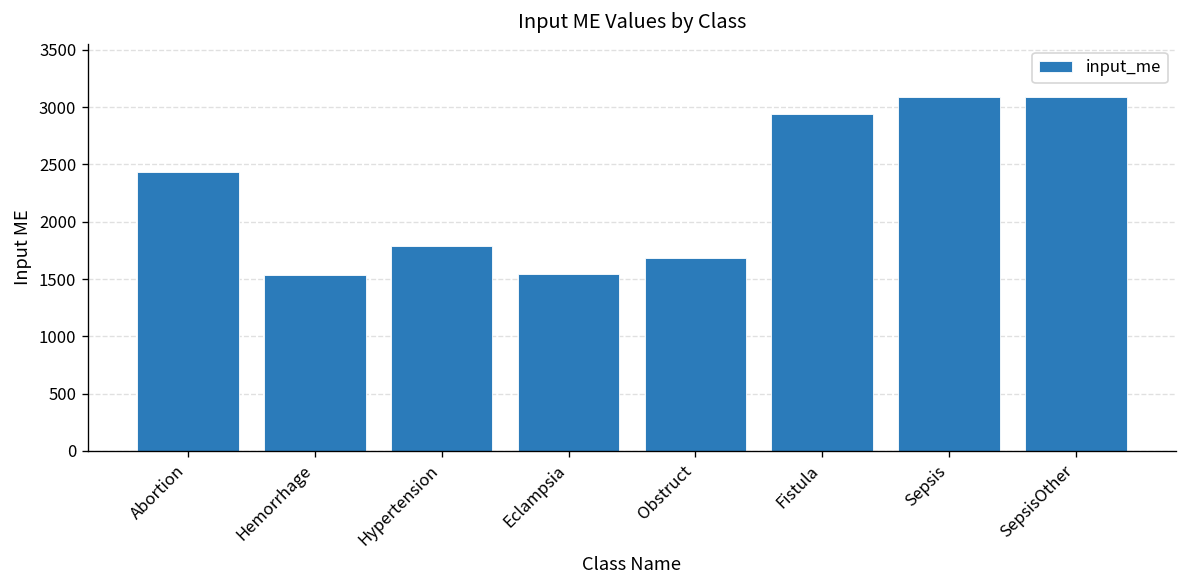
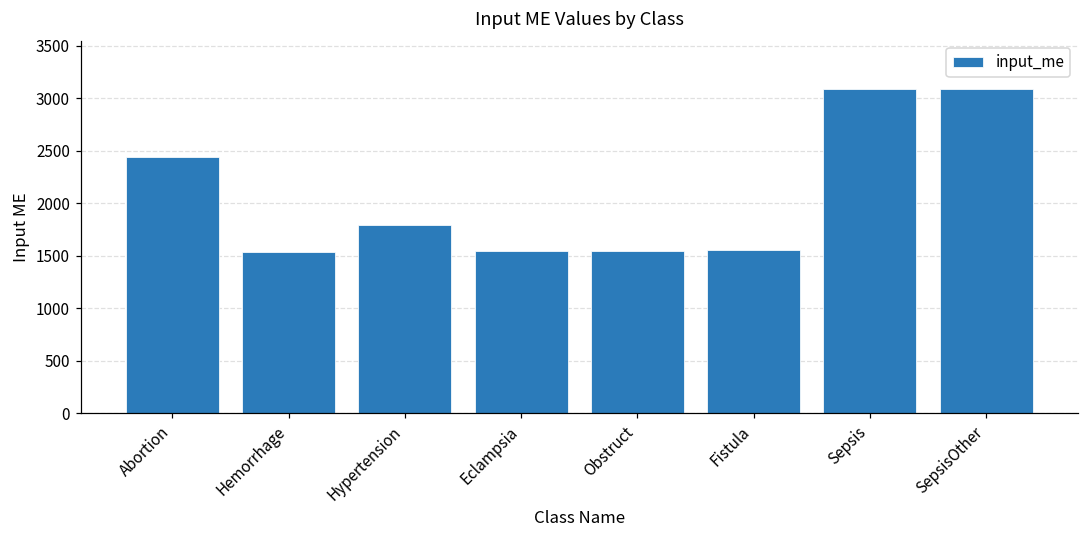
  {
    "Abortion": 2400,
    "Hemorrhage": 1500,
    "Hypertension": 1800,
    "Eclampsia": 1500,
-   "Obstruct": 1700,
-   "Fistula": 2900,
+   "Obstruct": 1600,
+   "Fistula": 1600,
    "Sepsis": 3100,
    "SepsisOther": 3100
  }
